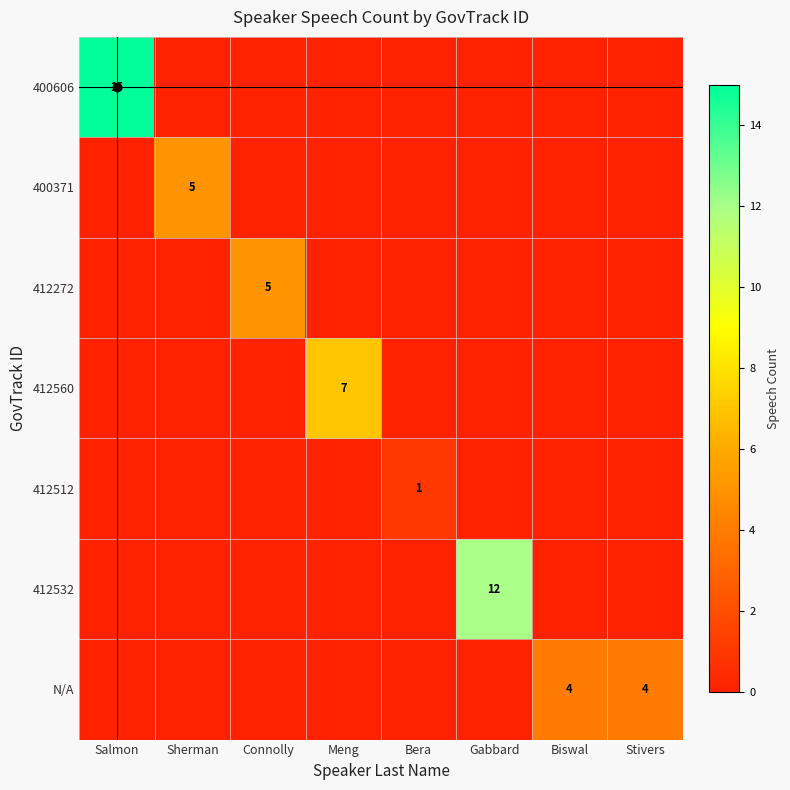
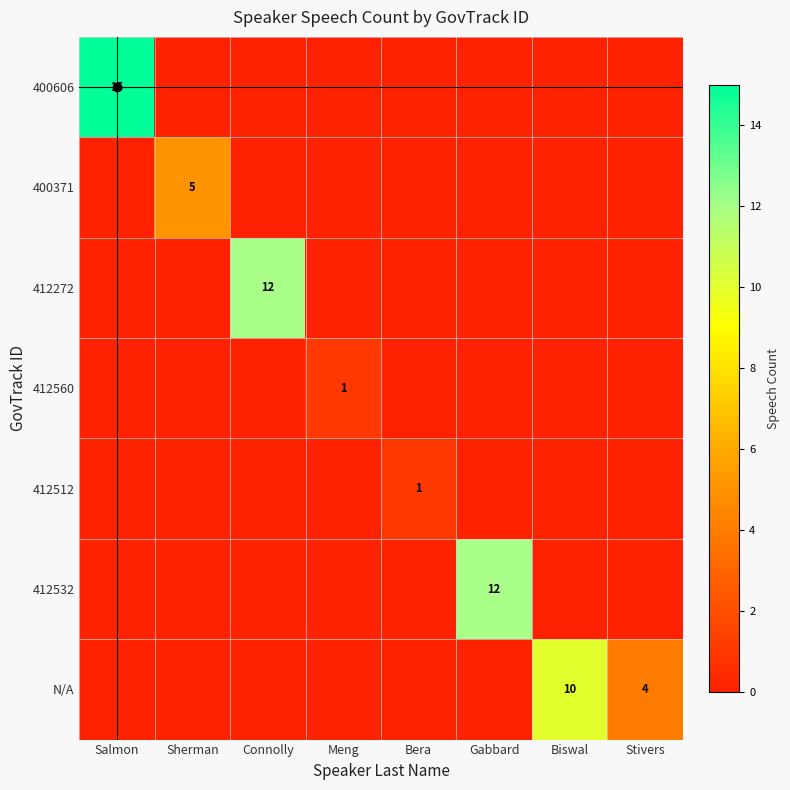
  {
    "400371": {
      "Sherman": 5
    },
    "412272": {
-     "Connolly": 5
+     "Connolly": 12
    },
    "412560": {
-     "Meng": 7
+     "Meng": 1
    },
    "412512": {
      "Bera": 1
    },
    "412532": {
      "Gabbard": 12
    },
    "N/A": {
-     "Biswal": 4,
+     "Biswal": 10,
      "Stivers": 4
    }
  }
